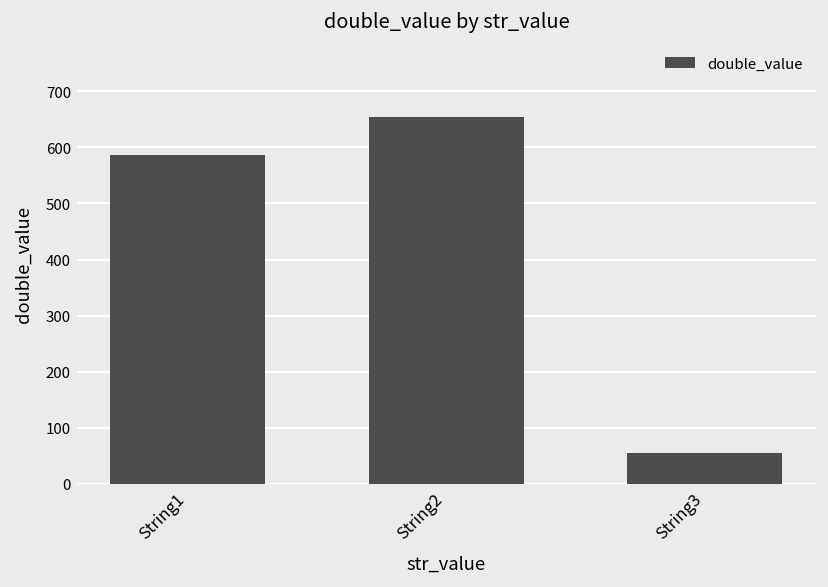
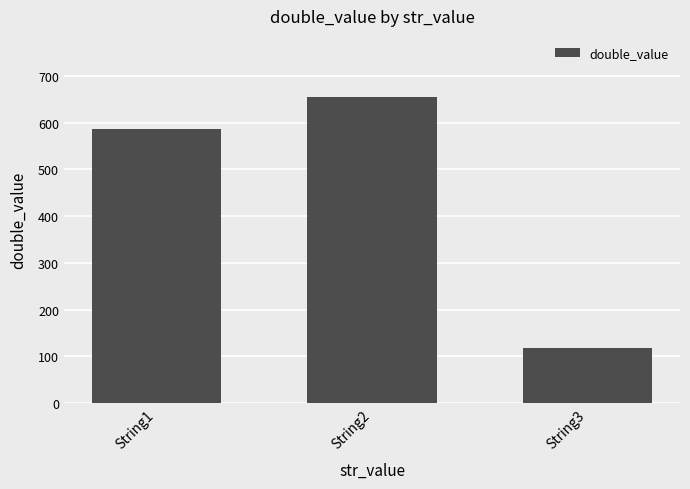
  {
    "String1": 590,
    "String2": 650,
-   "String3": 50
+   "String3": 120
  }
